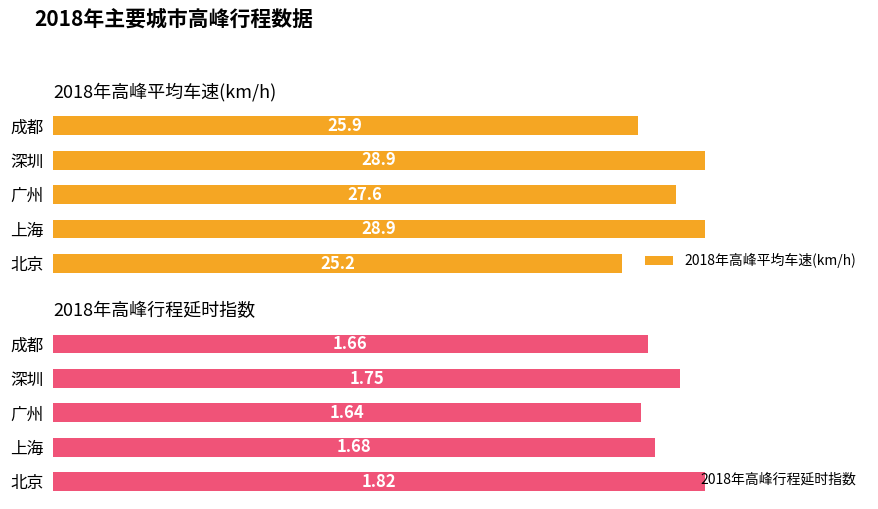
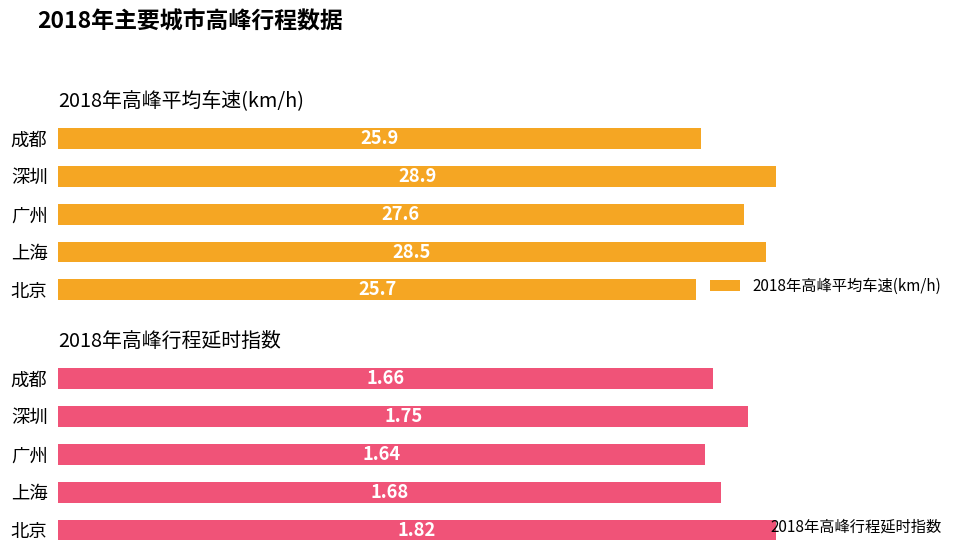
  {
    "2018年高峰平均车速(km/h)": {
      "成都": 25.9,
      "深圳": 28.9,
      "广州": 27.6,
-     "上海": 28.9,
-     "北京": 25.2
+     "上海": 28.5,
+     "北京": 25.7
    },
    "2018年高峰行程延时指数": {
      "成都": 1.66,
      "深圳": 1.75,
      "广州": 1.64,
      "上海": 1.68,
      "北京": 1.82
    }
  }
